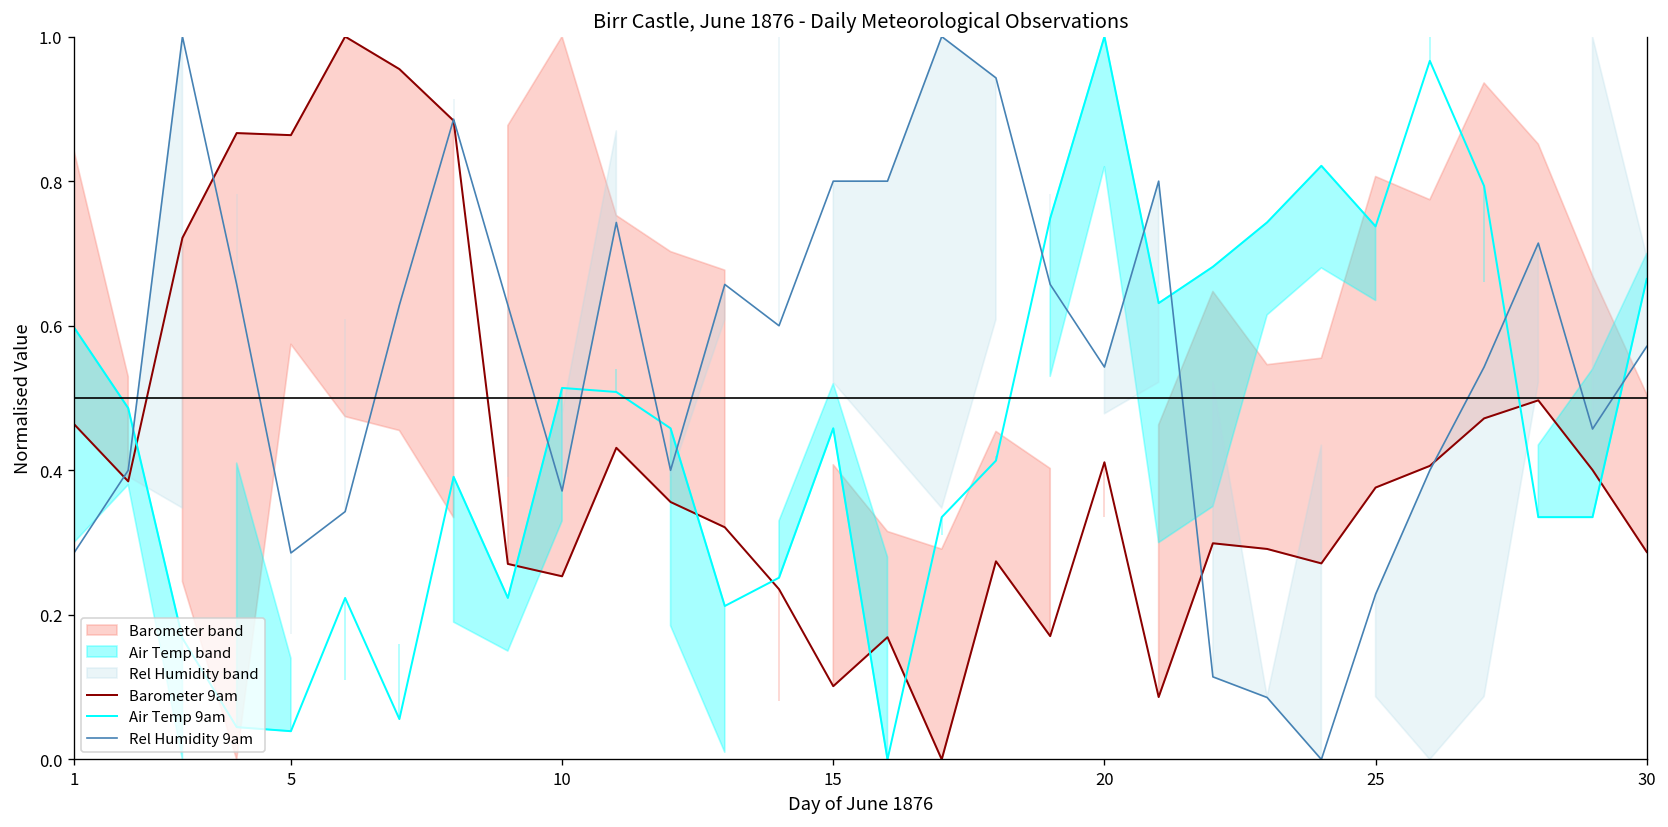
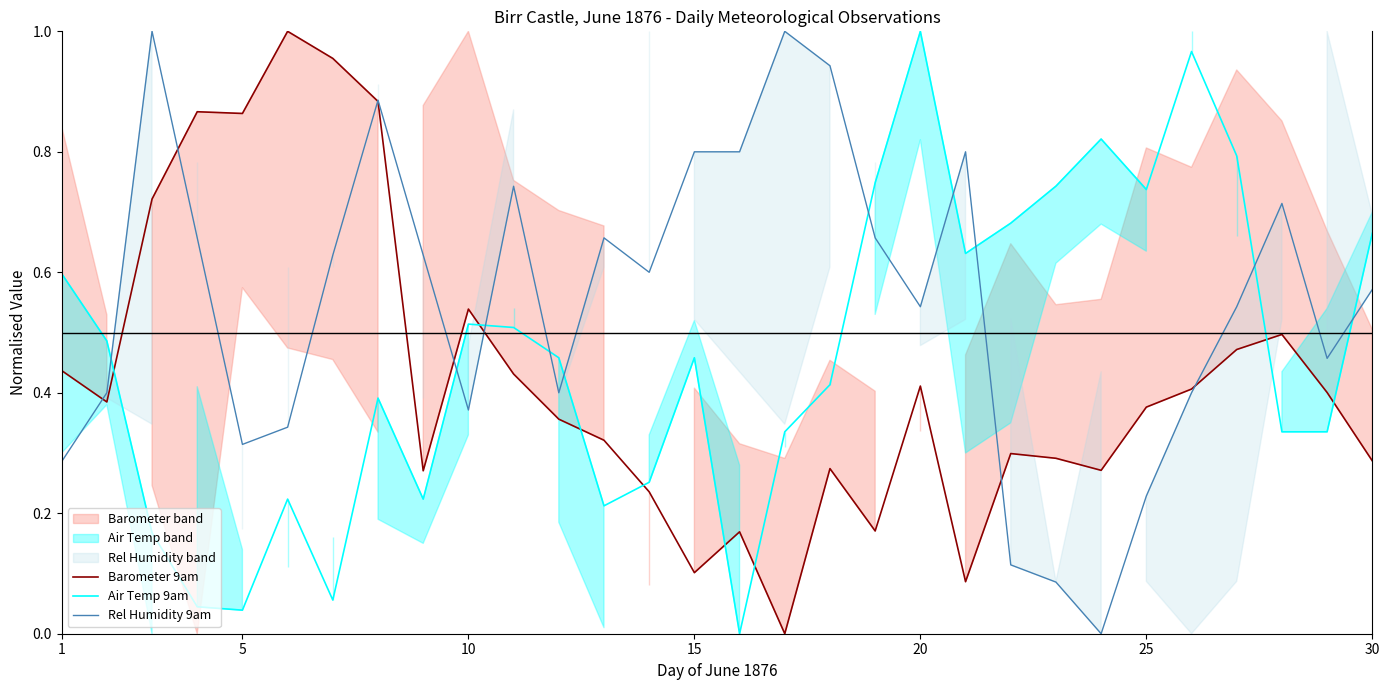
  {
    "Barometer 9am": {
-     "1": 0.46,
+     "1": 0.44,
      "5": 0.86,
-     "10": 0.25,
+     "10": 0.54,
      "15": 0.10,
      "20": 0.41,
      "25": 0.38,
      "30": 0.29
    },
    "Air Temp 9am": {
      "1": 0.60,
      "5": 0.04,
      "10": 0.51,
      "15": 0.46,
      "20": 1.00,
      "25": 0.74,
      "30": 0.66
    },
    "Rel Humidity 9am": {
      "1": 0.29,
-     "5": 0.29,
+     "5": 0.31,
      "10": 0.37,
      "15": 0.80,
      "20": 0.54,
      "25": 0.23,
      "30": 0.57
    }
  }
